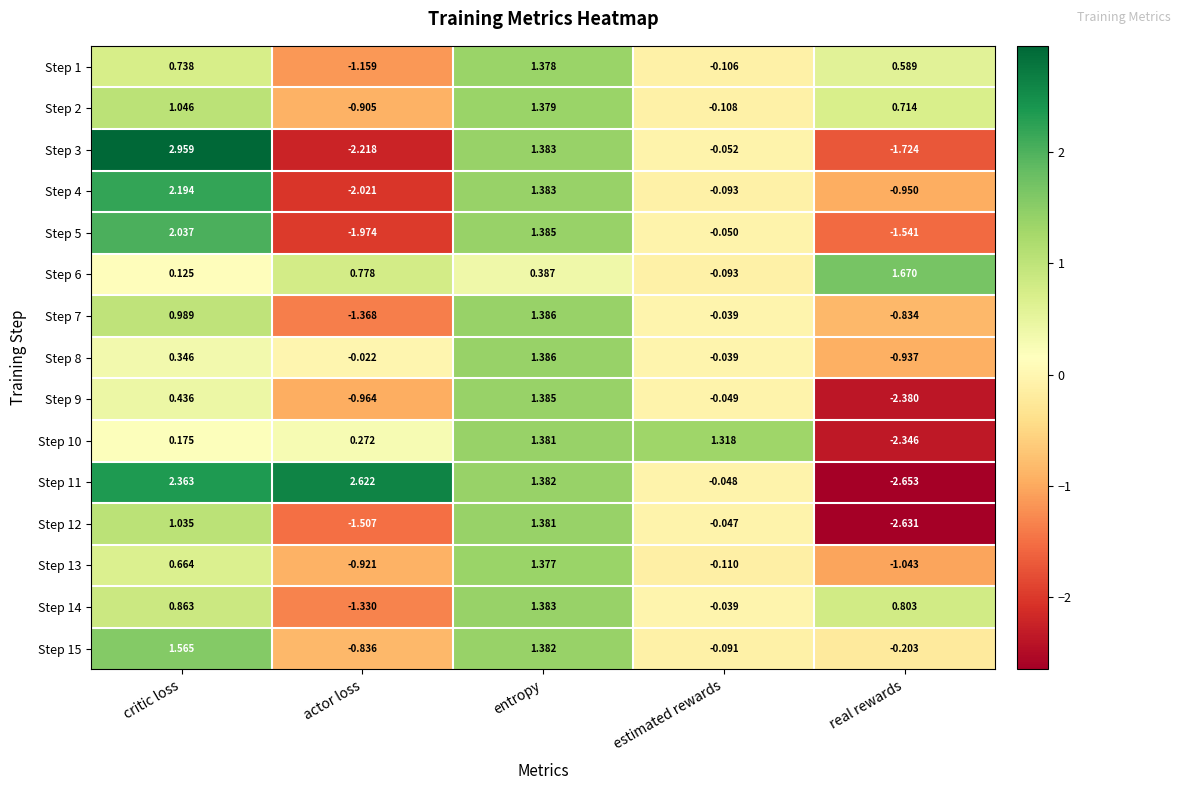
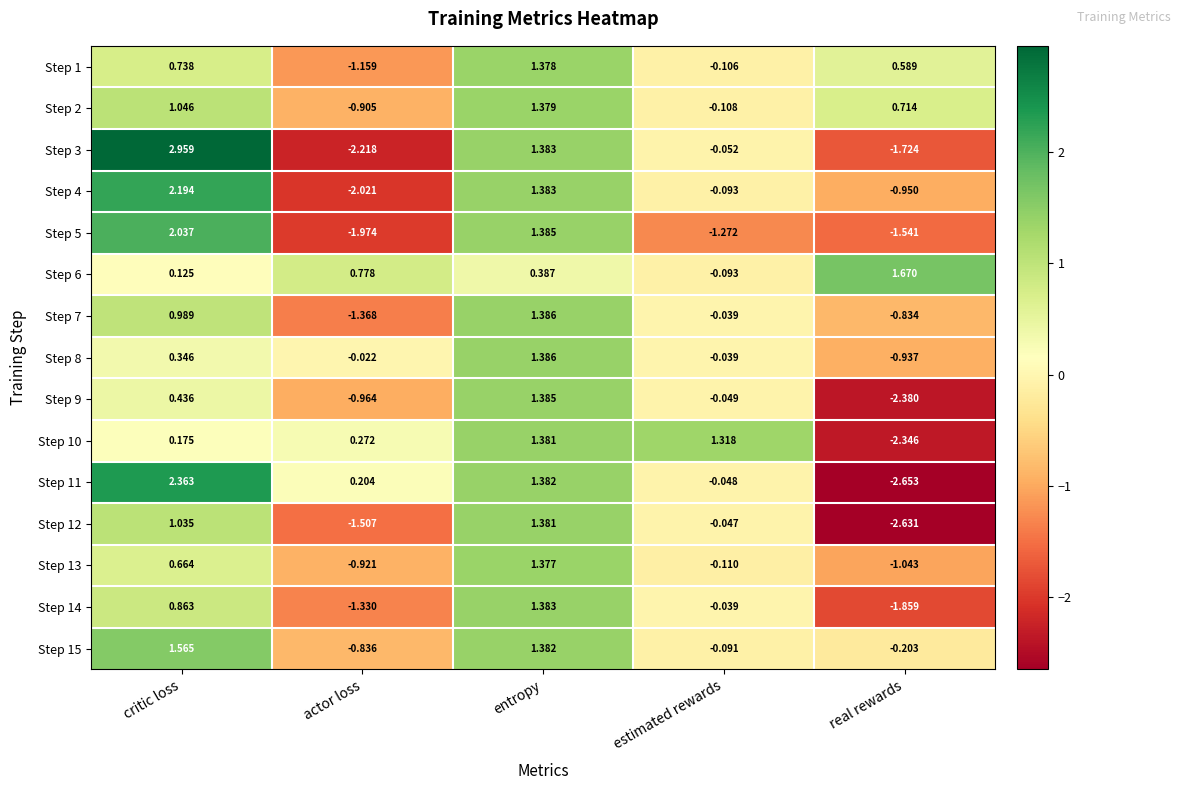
  {
    "Step 1": {
      "critic loss": 0.738,
      "actor loss": -1.159,
      "entropy": 1.378,
      "estimated rewards": -0.106,
      "real rewards": 0.589
    },
    "Step 2": {
      "critic loss": 1.046,
      "actor loss": -0.905,
      "entropy": 1.379,
      "estimated rewards": -0.108,
      "real rewards": 0.714
    },
    "Step 3": {
      "critic loss": 2.959,
      "actor loss": -2.218,
      "entropy": 1.383,
      "estimated rewards": -0.052,
      "real rewards": -1.724
    },
    "Step 4": {
      "critic loss": 2.194,
      "actor loss": -2.021,
      "entropy": 1.383,
      "estimated rewards": -0.093,
      "real rewards": -0.950
    },
    "Step 5": {
      "critic loss": 2.037,
      "actor loss": -1.974,
      "entropy": 1.385,
-     "estimated rewards": -0.050,
+     "estimated rewards": -1.272,
      "real rewards": -1.541
    },
    "Step 6": {
      "critic loss": 0.125,
      "actor loss": 0.778,
      "entropy": 0.387,
      "estimated rewards": -0.093,
      "real rewards": 1.670
    },
    "Step 7": {
      "critic loss": 0.989,
      "actor loss": -1.368,
      "entropy": 1.386,
      "estimated rewards": -0.039,
      "real rewards": -0.834
    },
    "Step 8": {
      "critic loss": 0.346,
      "actor loss": -0.022,
      "entropy": 1.386,
      "estimated rewards": -0.039,
      "real rewards": -0.937
    },
    "Step 9": {
      "critic loss": 0.436,
      "actor loss": -0.964,
      "entropy": 1.385,
      "estimated rewards": -0.049,
      "real rewards": -2.380
    },
    "Step 10": {
      "critic loss": 0.175,
      "actor loss": 0.272,
      "entropy": 1.381,
      "estimated rewards": 1.318,
      "real rewards": -2.346
    },
    "Step 11": {
      "critic loss": 2.363,
-     "actor loss": 2.622,
+     "actor loss": 0.204,
      "entropy": 1.382,
      "estimated rewards": -0.048,
      "real rewards": -2.653
    },
    "Step 12": {
      "critic loss": 1.035,
      "actor loss": -1.507,
      "entropy": 1.381,
      "estimated rewards": -0.047,
      "real rewards": -2.631
    },
    "Step 13": {
      "critic loss": 0.664,
      "actor loss": -0.921,
      "entropy": 1.377,
      "estimated rewards": -0.110,
      "real rewards": -1.043
    },
    "Step 14": {
      "critic loss": 0.863,
      "actor loss": -1.330,
      "entropy": 1.383,
      "estimated rewards": -0.039,
-     "real rewards": 0.803
+     "real rewards": -1.859
    },
    "Step 15": {
      "critic loss": 1.565,
      "actor loss": -0.836,
      "entropy": 1.382,
      "estimated rewards": -0.091,
      "real rewards": -0.203
    }
  }
